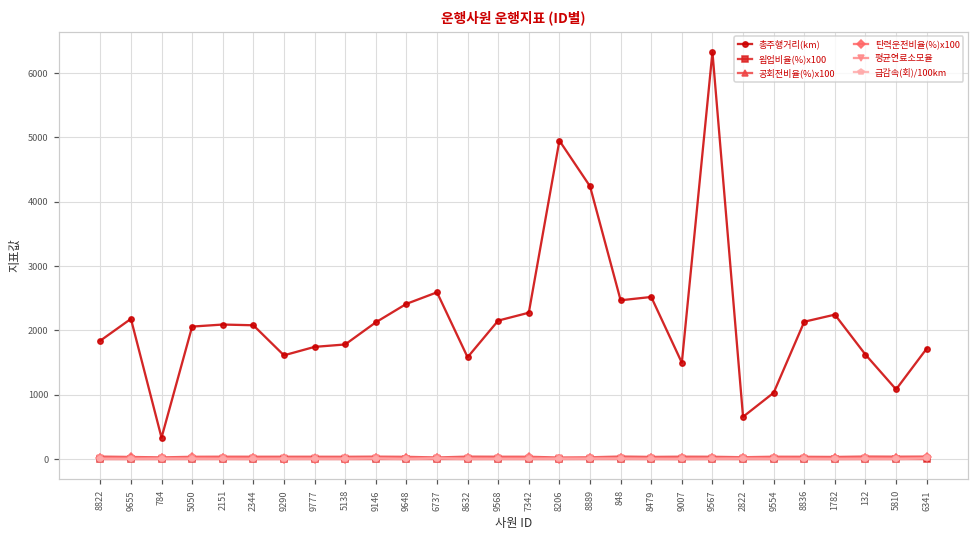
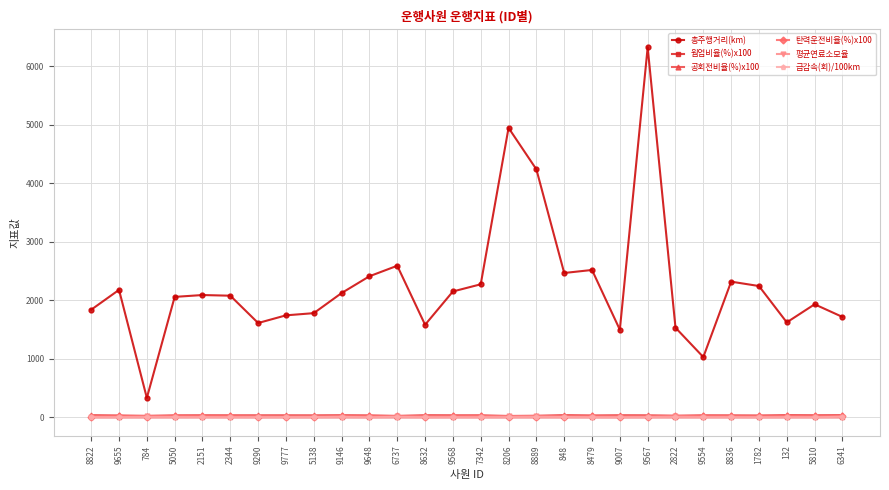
  {
    "총주행거리(km)": {
      "8822": 1800,
      "9655": 2200,
      "784": 300,
      "5050": 2100,
      "2151": 2100,
      "2344": 2100,
      "9290": 1600,
      "9777": 1700,
      "5138": 1800,
      "9146": 2100,
      "9648": 2400,
      "6737": 2600,
      "8632": 1600,
      "9568": 2200,
      "7342": 2300,
      "8206": 4900,
      "8889": 4200,
      "848": 2500,
      "8479": 2500,
      "9007": 1500,
      "9567": 6300,
-     "2822": 700,
+     "2822": 1500,
      "9554": 1000,
-     "8836": 2100,
+     "8836": 2300,
      "1782": 2200,
      "132": 1600,
-     "5810": 1100,
+     "5810": 1900,
      "6341": 1700
    }
  }
